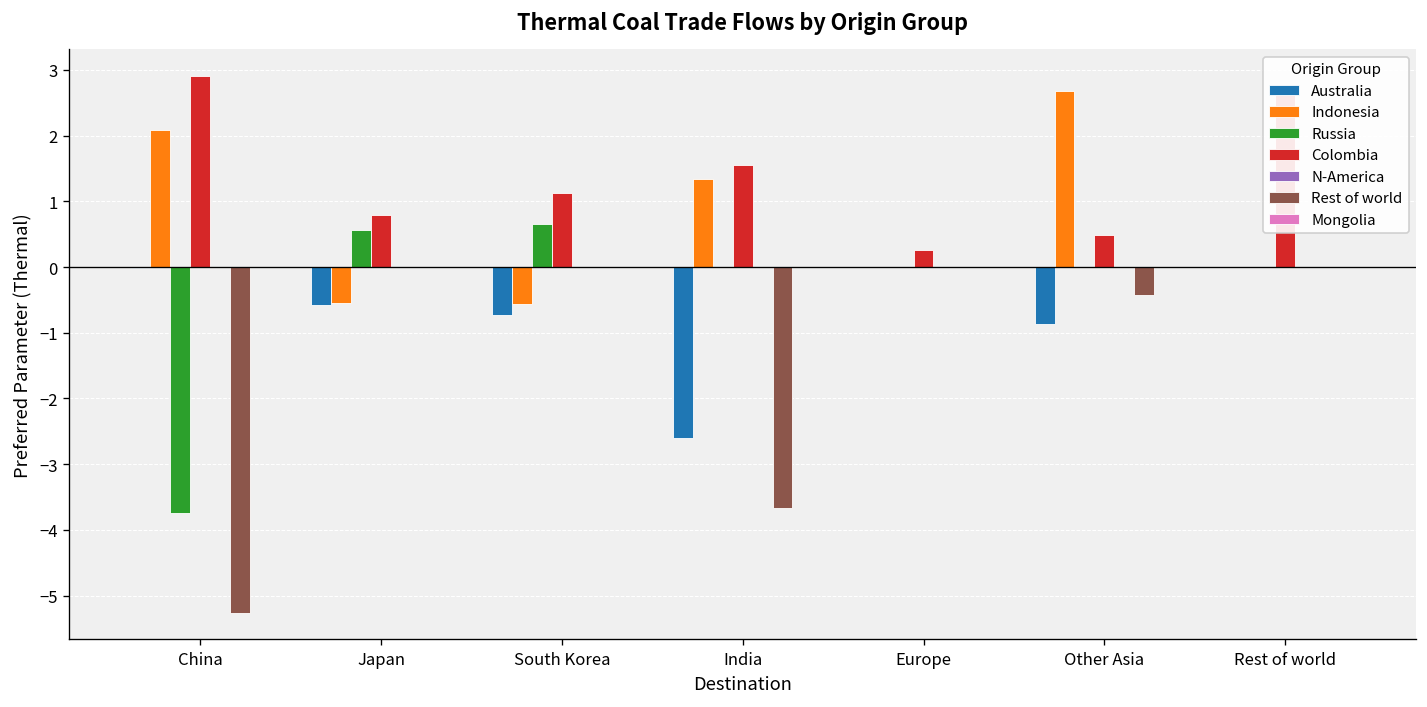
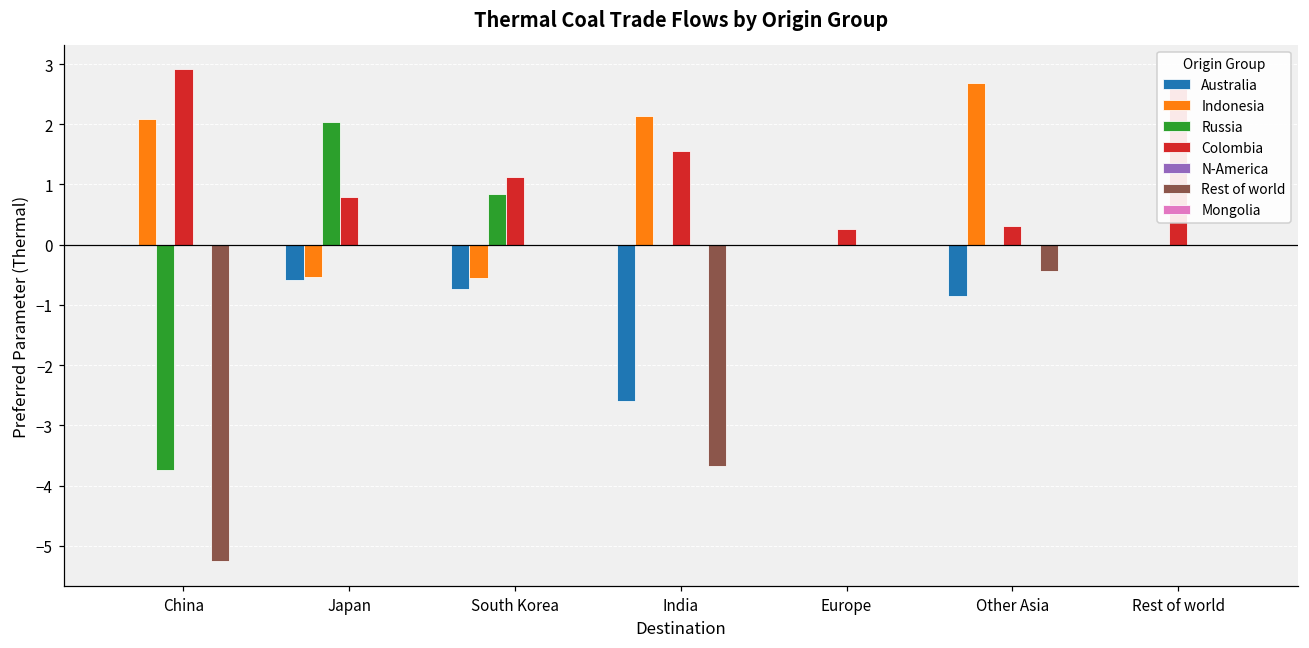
  {
    "Australia": {
      "Japan": -0.6,
      "South Korea": -0.7,
      "India": -2.6,
      "Europe": 0.0,
      "Other Asia": -0.9,
      "Rest of world": 0.0
    },
    "Indonesia": {
      "China": 2.1,
      "Japan": -0.5,
      "South Korea": -0.6,
-     "India": 1.3,
+     "India": 2.1,
      "Europe": 0.0,
      "Other Asia": 2.7,
      "Rest of world": 0.0
    },
    "Russia": {
      "China": -3.7,
-     "Japan": 0.6,
-     "South Korea": 0.7,
+     "Japan": 2.0,
+     "South Korea": 0.8,
      "India": 0.0,
      "Europe": 0.0,
      "Other Asia": 0.0,
      "Rest of world": 0.0
    },
    "Colombia": {
      "China": 2.9,
      "Japan": 0.8,
      "South Korea": 1.1,
      "India": 1.6,
      "Europe": 0.3,
-     "Other Asia": 0.5
+     "Other Asia": 0.3
    },
    "N-America": {
      "China": 0.0,
      "Japan": 0.0,
      "South Korea": 0.0,
      "India": 0.0,
      "Europe": 0.0,
      "Other Asia": 0.0,
      "Rest of world": 0.0
    },
    "Rest of world": {
      "China": -5.3,
      "Japan": 0.0,
      "South Korea": 0.0,
      "India": -3.7,
      "Europe": 0.0,
      "Other Asia": -0.4,
      "Rest of world": 0.0
    },
    "Mongolia": {
      "China": 0.0,
      "Japan": 0.0,
      "South Korea": 0.0,
      "India": 0.0,
      "Europe": 0.0,
      "Other Asia": 0.0,
      "Rest of world": 0.0
    }
  }
